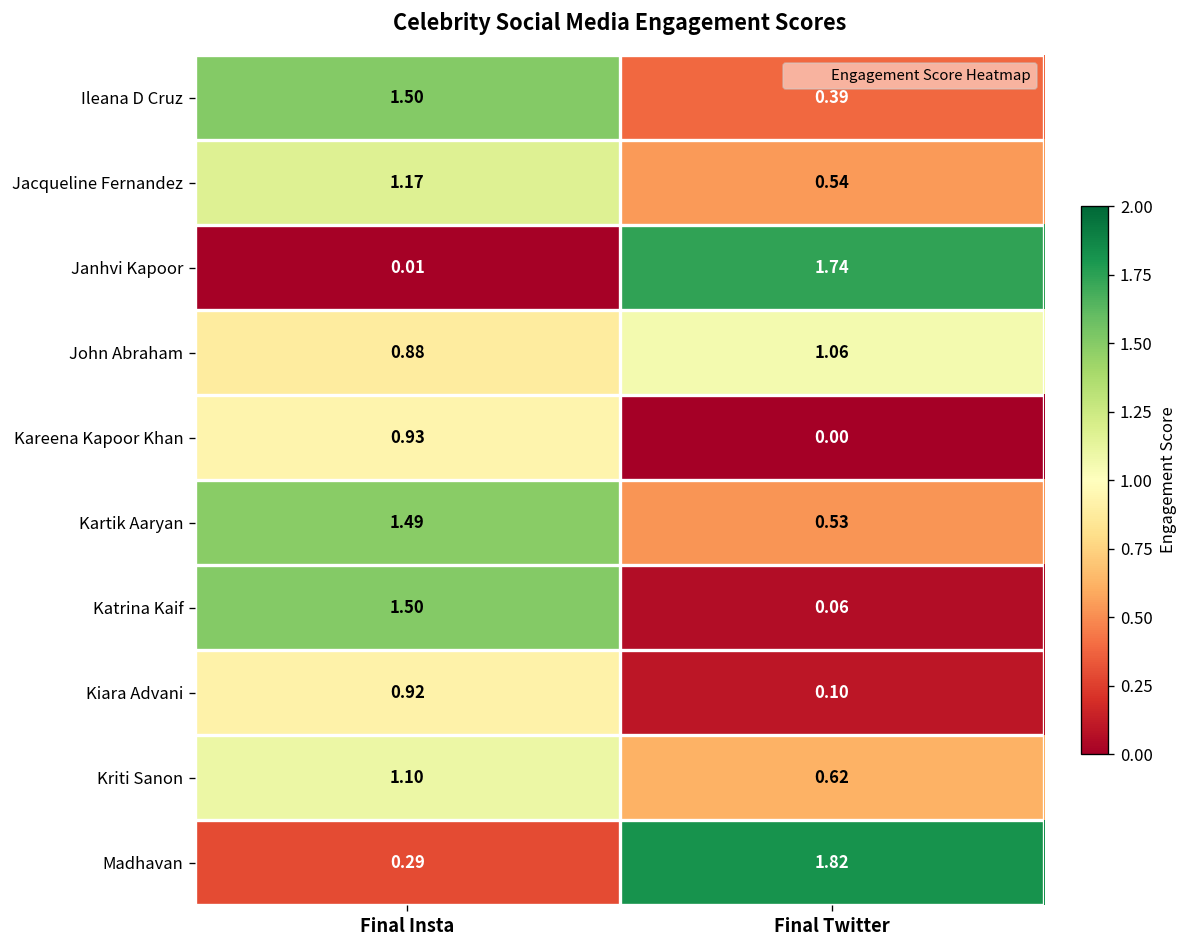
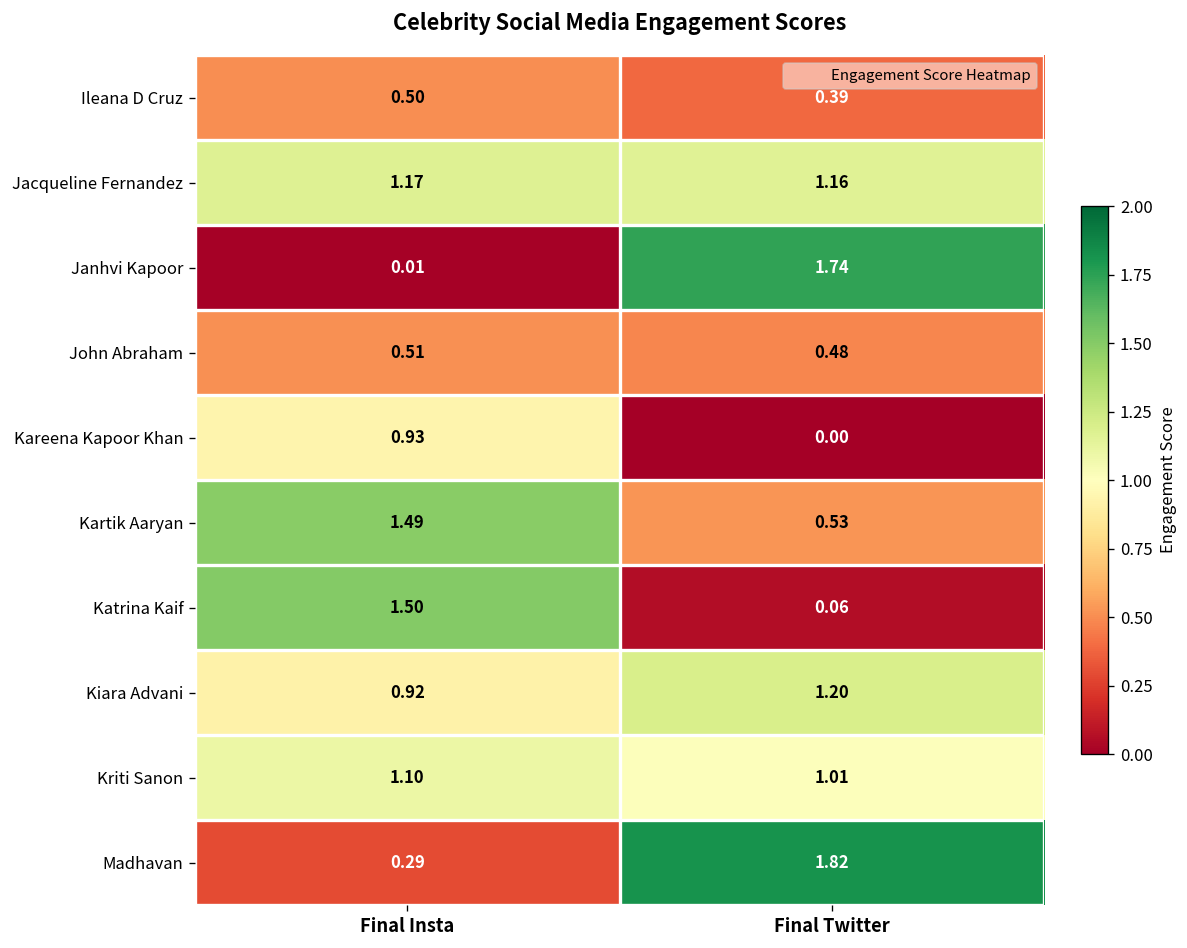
  {
    "Ileana D Cruz": {
-     "Final Insta": 1.50
+     "Final Insta": 0.50
    },
    "Jacqueline Fernandez": {
      "Final Insta": 1.17,
-     "Final Twitter": 0.54
+     "Final Twitter": 1.16
    },
    "Janhvi Kapoor": {
      "Final Insta": 0.01,
      "Final Twitter": 1.74
    },
    "John Abraham": {
-     "Final Insta": 0.88,
-     "Final Twitter": 1.06
+     "Final Insta": 0.51,
+     "Final Twitter": 0.48
    },
    "Kareena Kapoor Khan": {
      "Final Insta": 0.93,
      "Final Twitter": 0.00
    },
    "Kartik Aaryan": {
      "Final Insta": 1.49,
      "Final Twitter": 0.53
    },
    "Katrina Kaif": {
      "Final Insta": 1.50,
      "Final Twitter": 0.06
    },
    "Kiara Advani": {
      "Final Insta": 0.92,
-     "Final Twitter": 0.10
+     "Final Twitter": 1.20
    },
    "Kriti Sanon": {
      "Final Insta": 1.10,
-     "Final Twitter": 0.62
+     "Final Twitter": 1.01
    },
    "Madhavan": {
      "Final Insta": 0.29,
      "Final Twitter": 1.82
    }
  }
